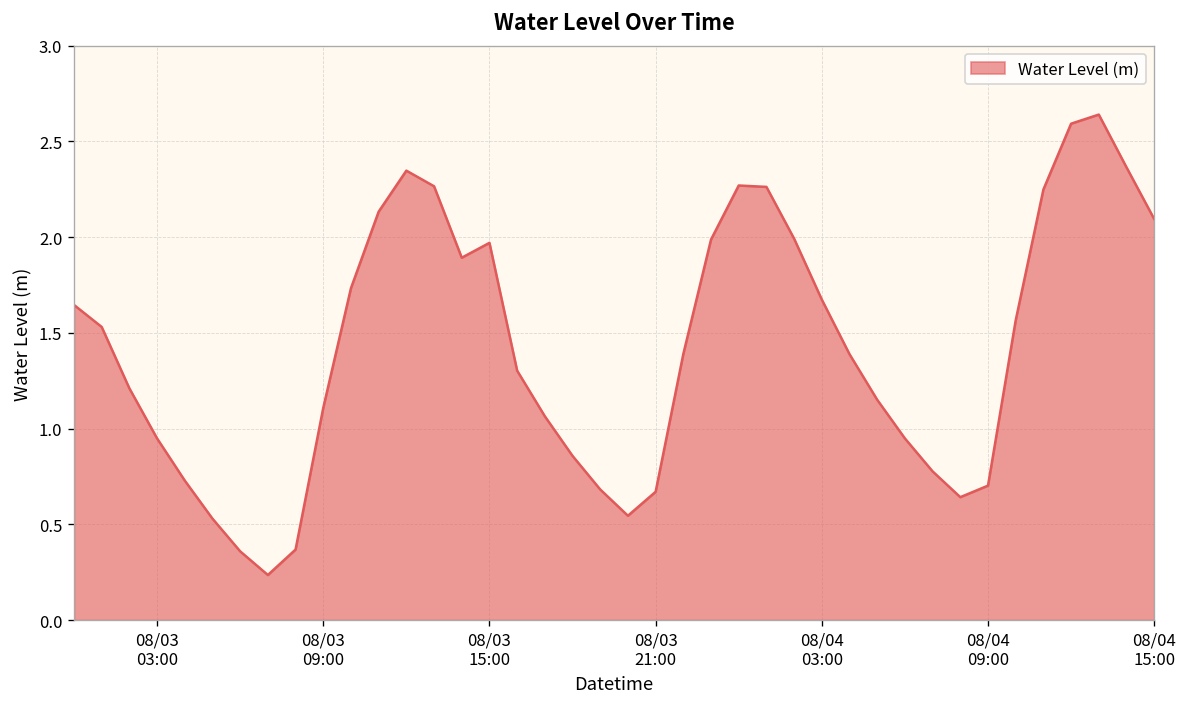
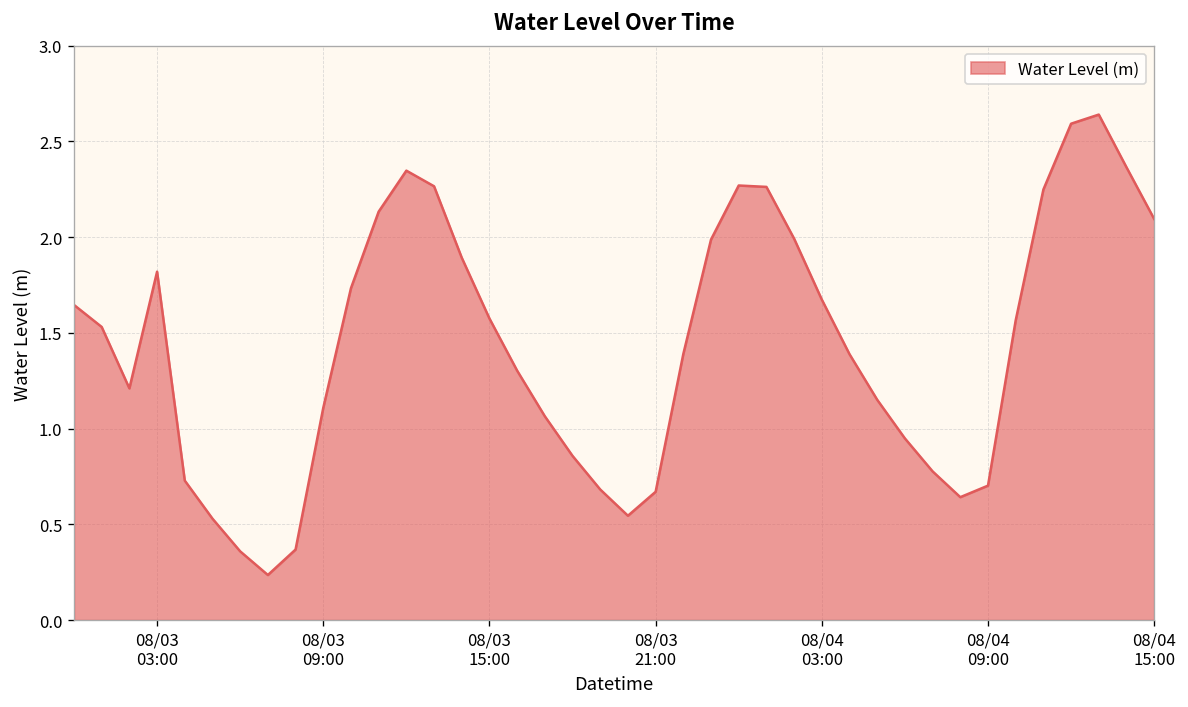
  {
-   "08/03 03:00": 0.95,
+   "08/03 03:00": 1.82,
    "08/03 09:00": 1.11,
-   "08/03 15:00": 1.97,
+   "08/03 15:00": 1.57,
    "08/03 21:00": 0.67,
    "08/04 03:00": 1.67,
    "08/04 09:00": 0.70,
    "08/04 15:00": 2.09
  }
